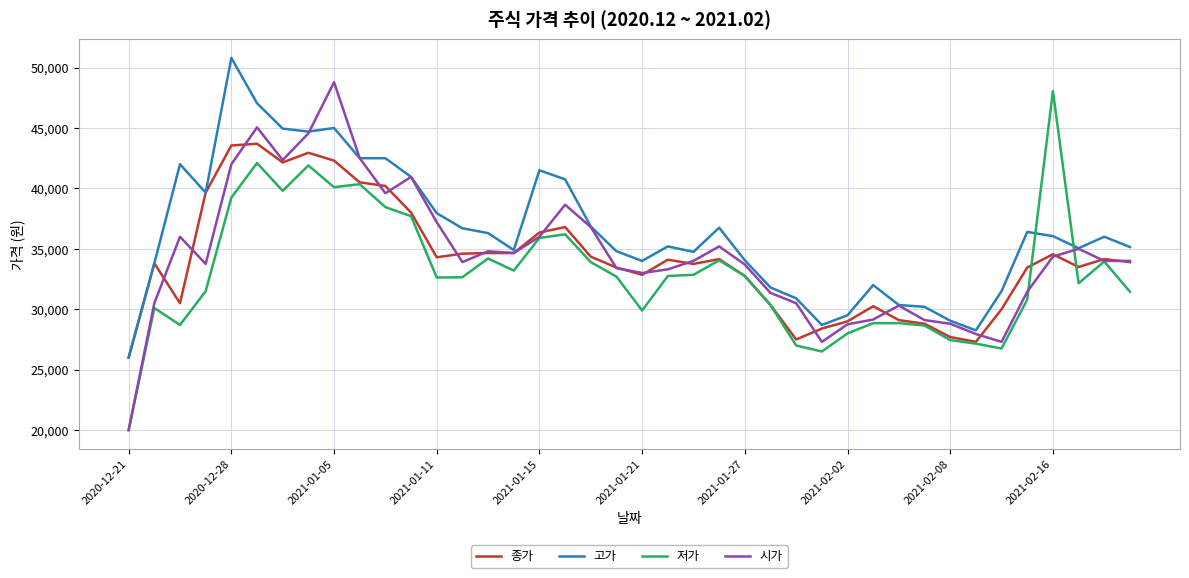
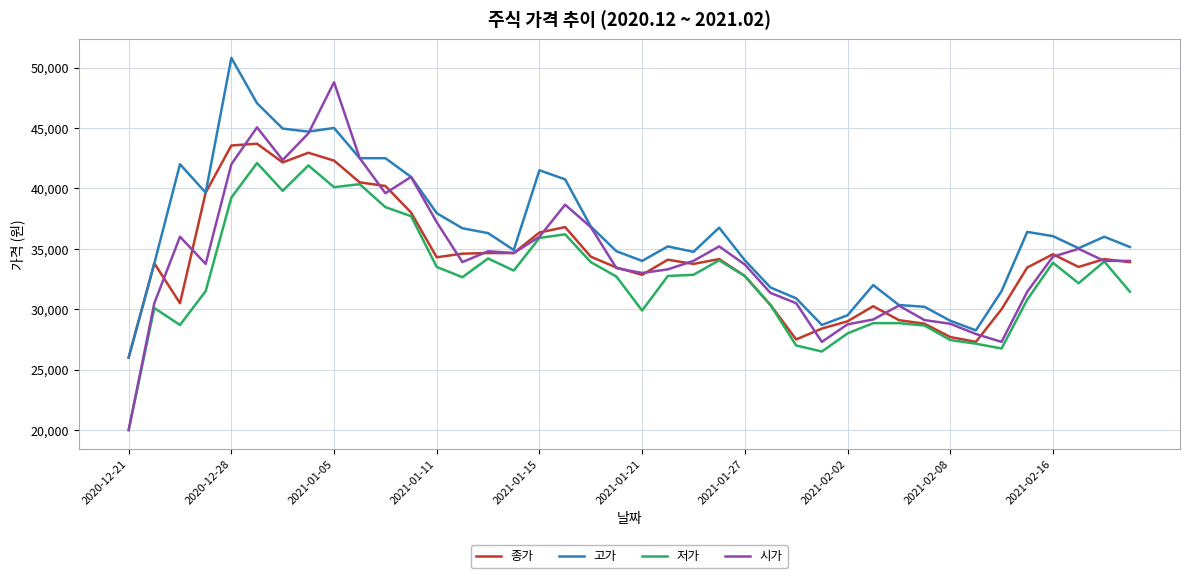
  {
    "종가": {
      "2020-12-28": "43,600",
      "2021-01-05": "42,300",
      "2021-01-11": "34,300",
      "2021-01-15": "36,400",
      "2021-02-02": "29,000",
      "2021-02-08": "27,700"
    },
    "고가": {
      "2020-12-28": "50,800",
      "2021-01-05": "45,000",
      "2021-01-11": "38,000",
      "2021-01-15": "41,500",
      "2021-01-21": "34,000",
      "2021-01-27": "34,100",
      "2021-02-02": "29,500",
      "2021-02-08": "29,100",
      "2021-02-16": "36,100"
    },
    "저가": {
      "2020-12-28": "39,200",
      "2021-01-05": "40,100",
-     "2021-01-11": "32,600",
+     "2021-01-11": "33,500",
      "2021-01-21": "29,900",
      "2021-02-02": "28,000",
      "2021-02-08": "27,500",
-     "2021-02-16": "48,100"
+     "2021-02-16": "33,900"
    },
    "시가": {
      "2020-12-28": "42,000",
      "2021-01-05": "48,800",
      "2021-01-11": "37,200",
      "2021-01-27": "33,700",
      "2021-02-02": "28,800",
      "2021-02-08": "28,800"
    }
  }
